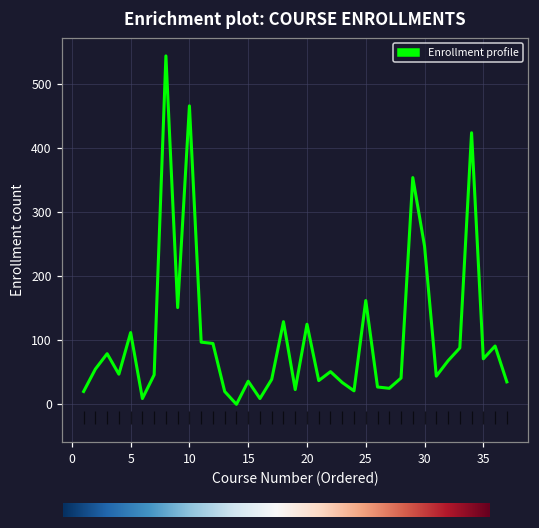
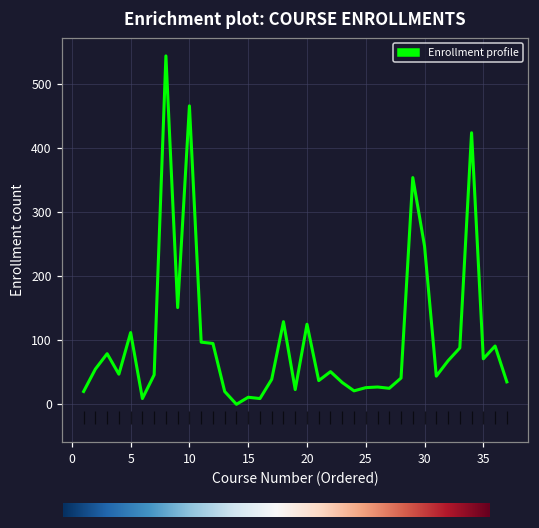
  {
    "5": 110,
    "10": 470,
-   "15": 40,
+   "15": 10,
    "20": 130,
-   "25": 160,
+   "25": 30,
    "30": 250,
    "35": 70
  }
